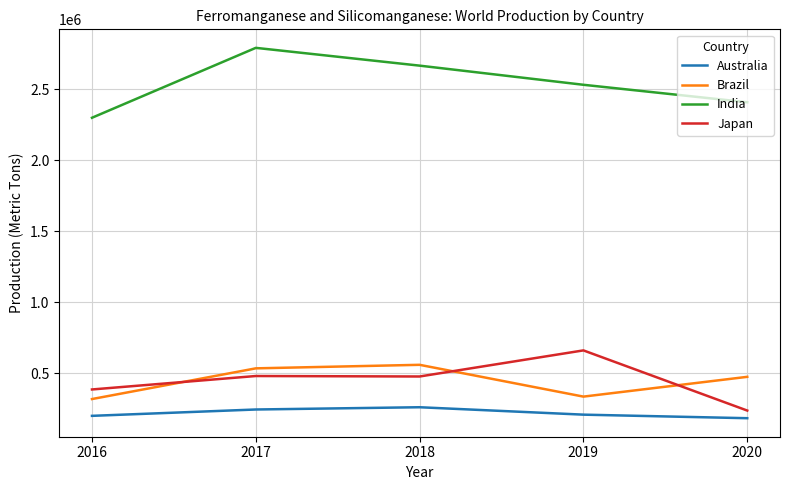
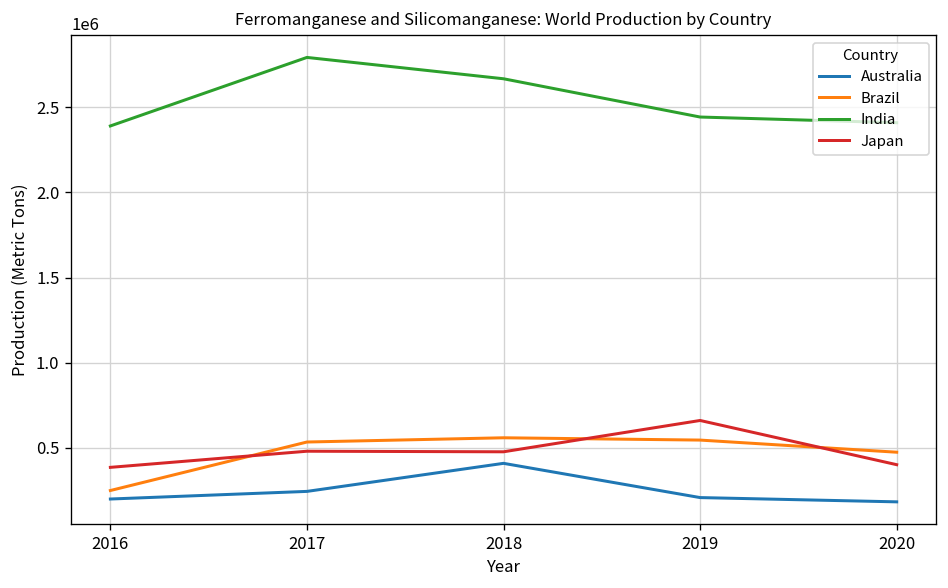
  {
    "Australia": {
      "2016": 200000,
      "2017": 250000,
-     "2018": 260000,
+     "2018": 410000,
      "2019": 210000,
      "2020": 180000
    },
    "Brazil": {
-     "2016": 320000,
+     "2016": 250000,
      "2017": 530000,
      "2018": 560000,
-     "2019": 340000,
+     "2019": 550000,
      "2020": 480000
    },
    "India": {
-     "2016": 2300000,
+     "2016": 2390000,
      "2017": 2790000,
      "2018": 2670000,
-     "2019": 2530000
+     "2019": 2440000
    },
    "Japan": {
      "2016": 390000,
      "2017": 480000,
      "2018": 480000,
      "2019": 660000,
-     "2020": 240000
+     "2020": 400000
    }
  }
